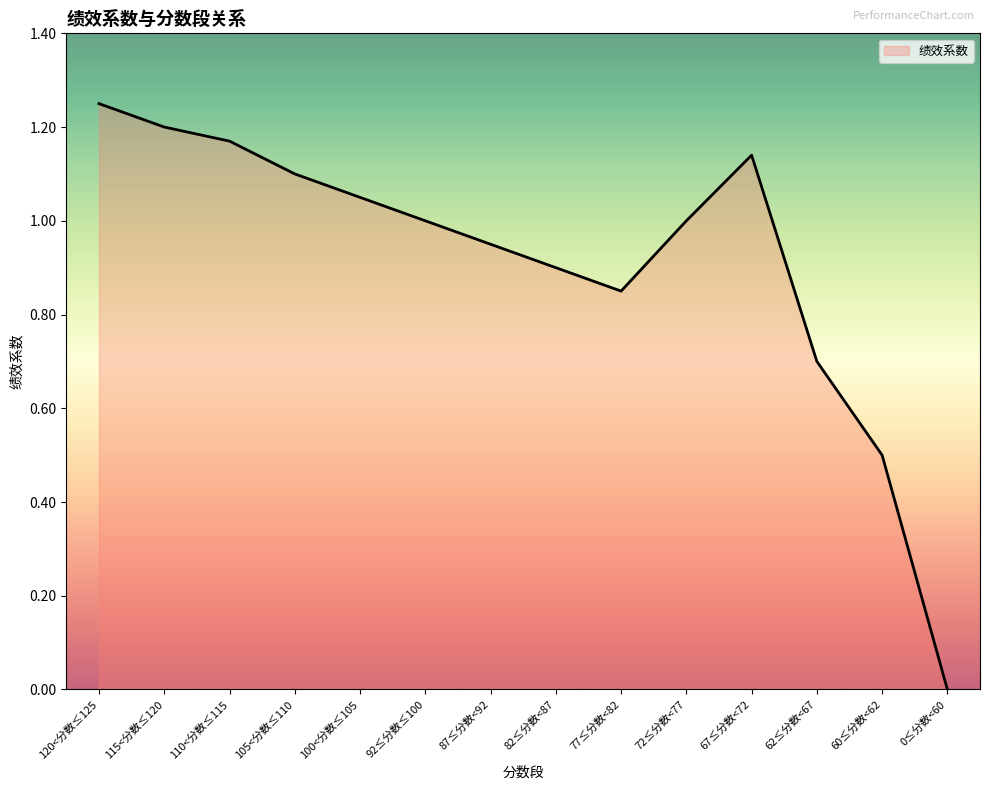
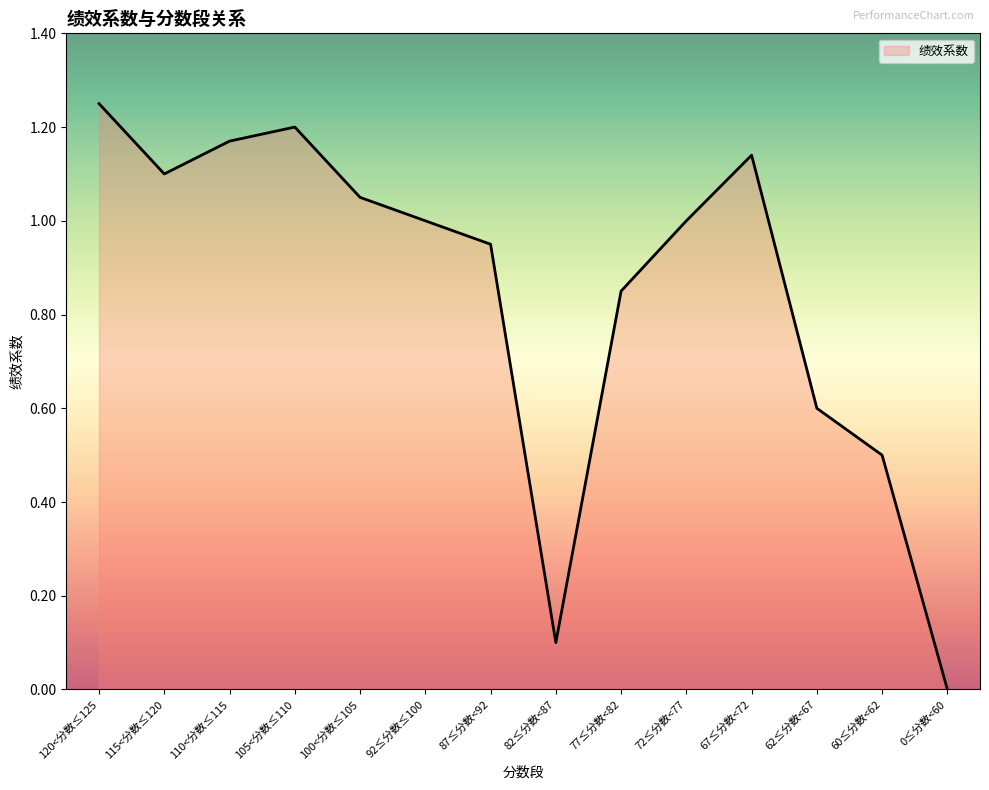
  {
    "120<分数≤125": 1.25,
-   "115<分数≤120": 1.2,
+   "115<分数≤120": 1.1,
    "110<分数≤115": 1.17,
-   "105<分数≤110": 1.1,
+   "105<分数≤110": 1.2,
    "100<分数≤105": 1.05,
    "92≤分数≤100": 1.0,
    "87≤分数<92": 0.95,
-   "82≤分数<87": 0.9,
+   "82≤分数<87": 0.1,
    "77≤分数<82": 0.85,
    "72≤分数<77": 1.0,
    "67≤分数<72": 1.14,
-   "62≤分数<67": 0.7,
+   "62≤分数<67": 0.6,
    "60≤分数<62": 0.5,
    "0≤分数<60": 0.0
  }
